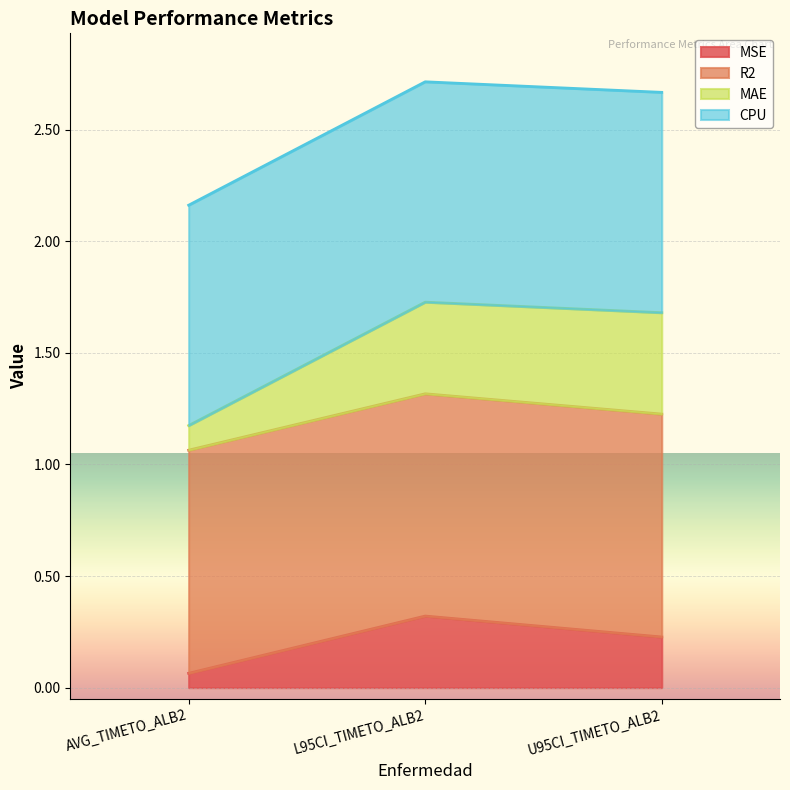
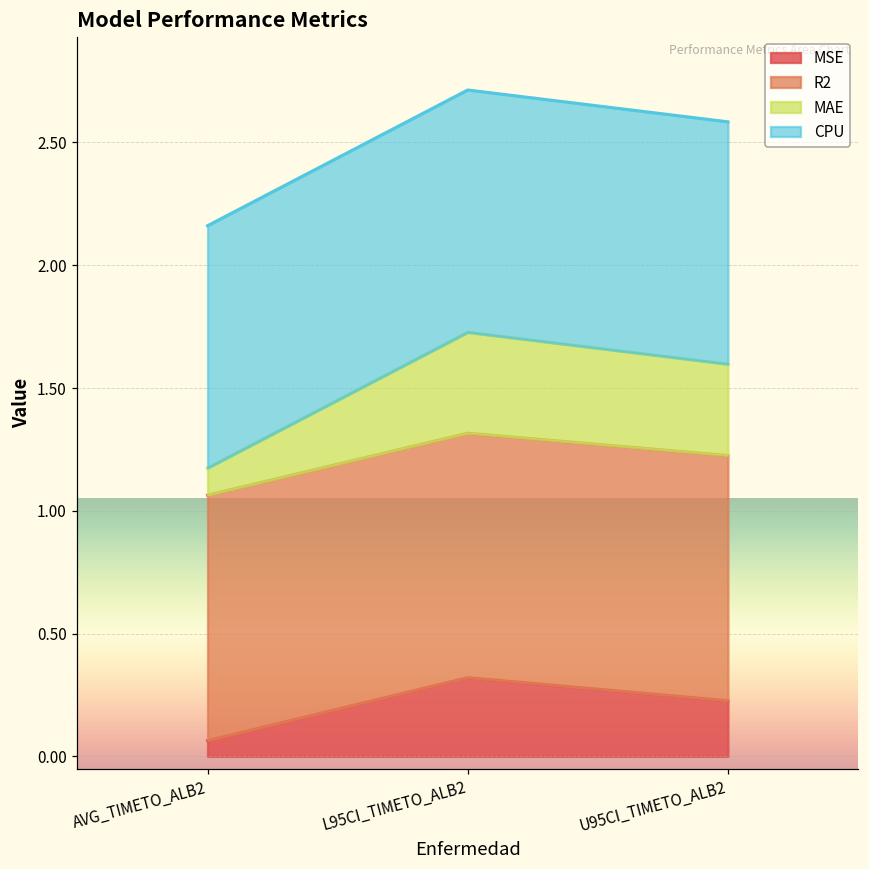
  {
    "MAE": {
      "AVG_TIMETO_ALB2": 0.11,
      "L95CI_TIMETO_ALB2": 0.41,
-     "U95CI_TIMETO_ALB2": 0.45
+     "U95CI_TIMETO_ALB2": 0.37
    },
    "CPU": {
      "AVG_TIMETO_ALB2": 0.99,
      "L95CI_TIMETO_ALB2": 0.99,
      "U95CI_TIMETO_ALB2": 0.99
    }
  }
